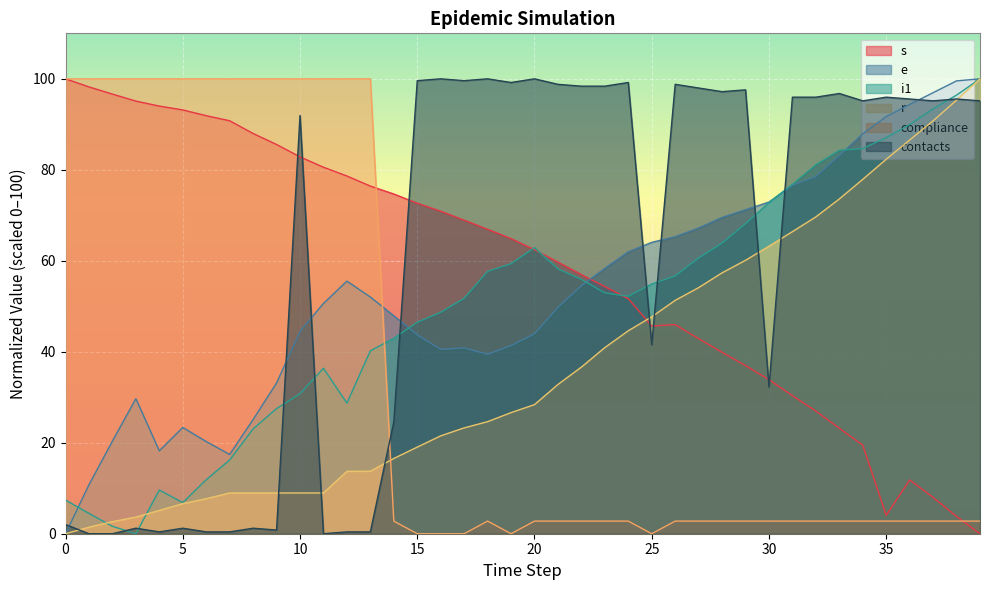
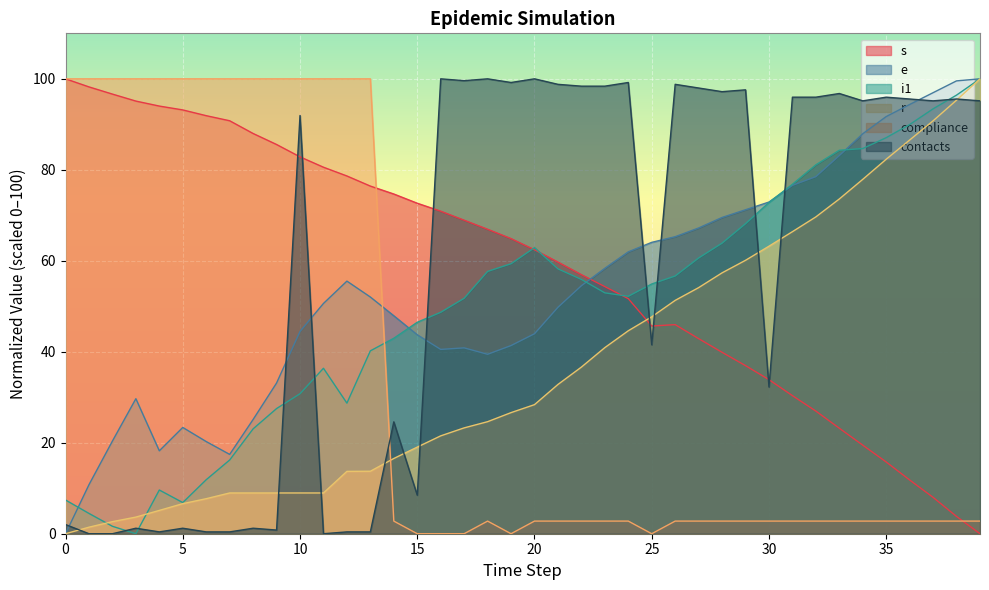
  {
    "s": {
      "5": 93,
      "10": 83,
      "15": 73,
      "25": 46,
      "30": 34,
-     "35": 4
+     "35": 16
    },
    "contacts": {
      "0": 2,
      "5": 1,
      "10": 92,
-     "15": 100,
+     "15": 8,
      "20": 100,
      "25": 42,
      "30": 32
    }
  }
